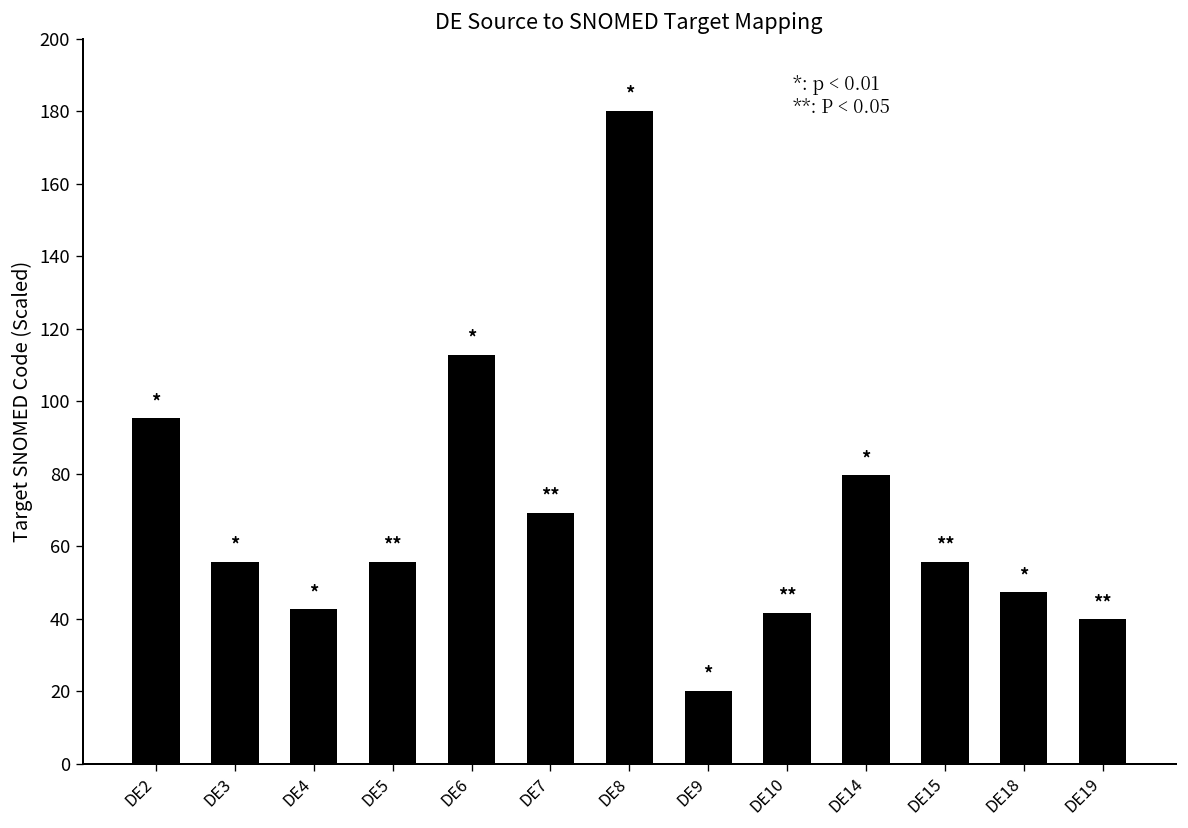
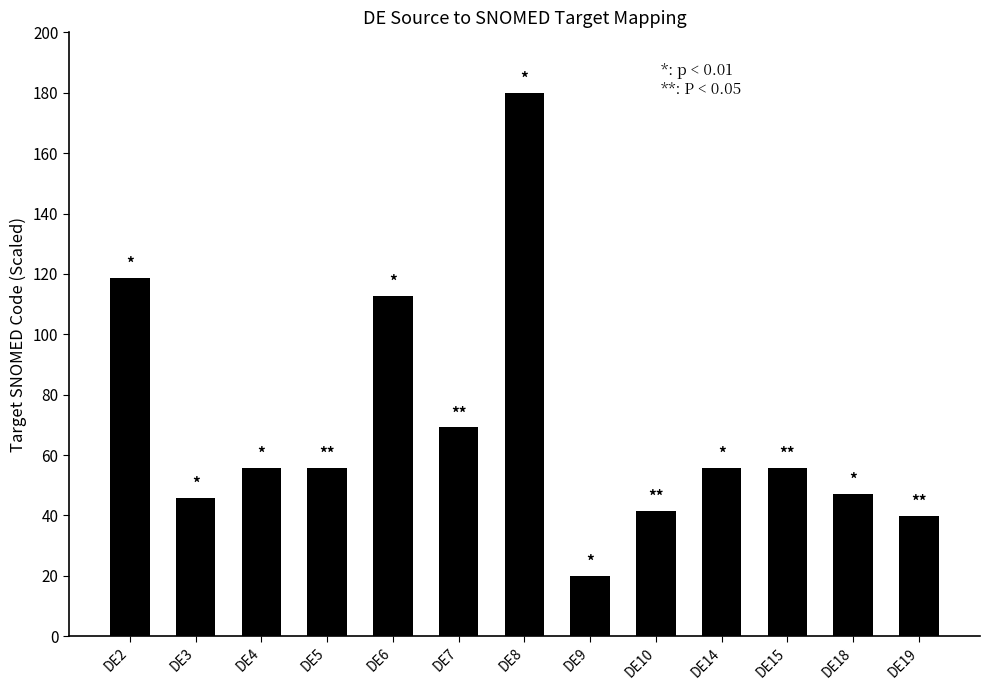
  {
-   "DE2": 95,
-   "DE3": 56,
-   "DE4": 43,
+   "DE2": 119,
+   "DE3": 46,
+   "DE4": 56,
    "DE5": 56,
    "DE6": 113,
    "DE7": 69,
    "DE8": 180,
    "DE9": 20,
    "DE10": 42,
-   "DE14": 80,
+   "DE14": 56,
    "DE15": 56,
    "DE18": 47,
    "DE19": 40
  }
